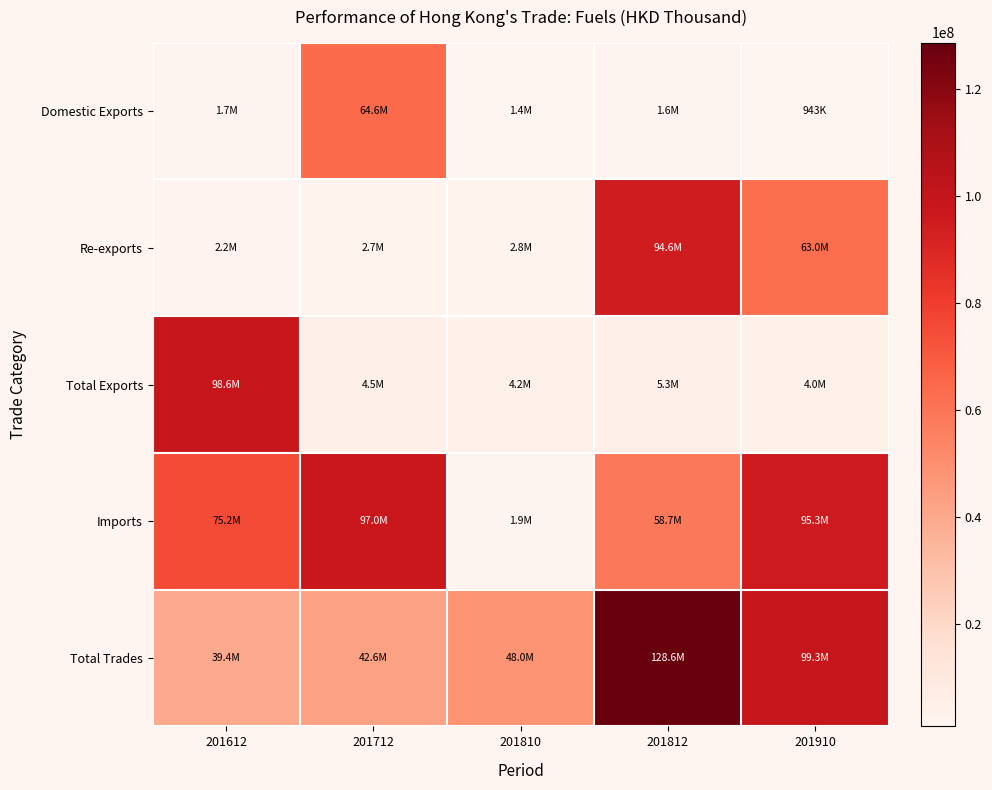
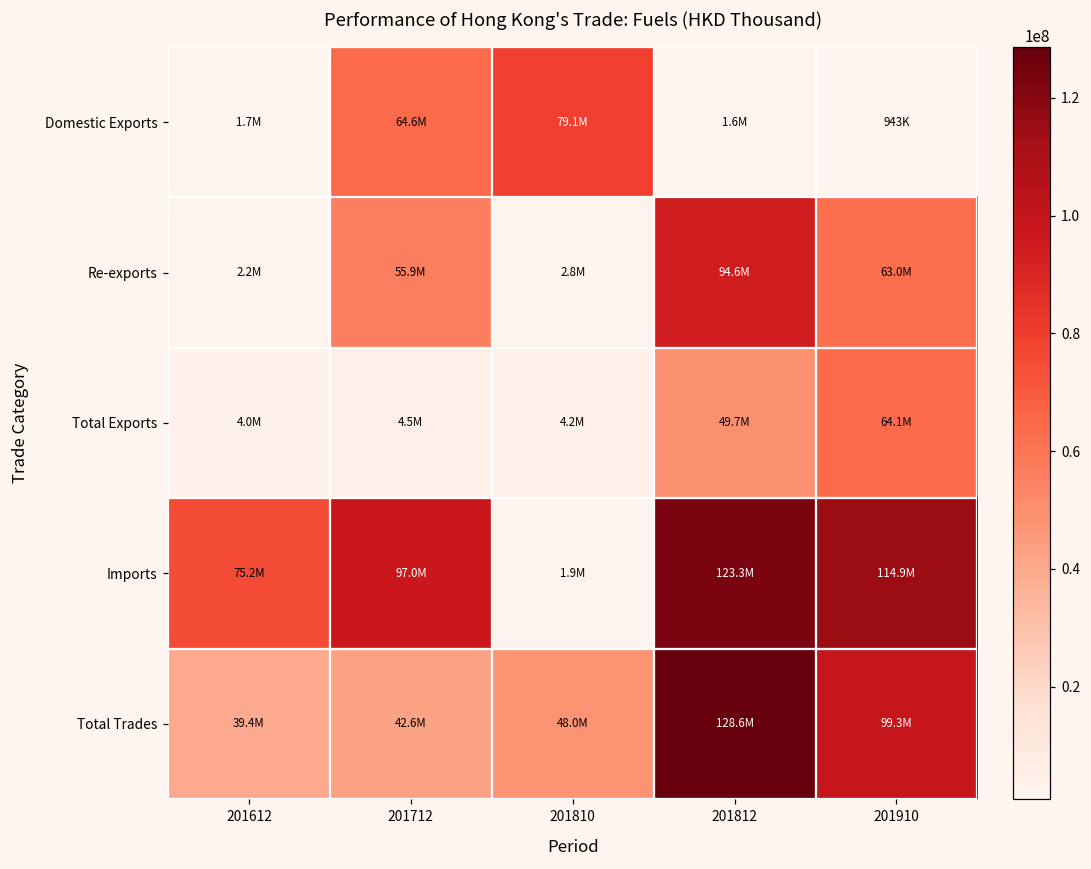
  {
    "Domestic Exports": {
      "201612": "1.7M",
      "201712": "64.6M",
-     "201810": "1.4M",
+     "201810": "79.1M",
      "201812": "1.6M",
      "201910": "943K"
    },
    "Re-exports": {
      "201612": "2.2M",
-     "201712": "2.7M",
+     "201712": "55.9M",
      "201810": "2.8M",
      "201812": "94.6M",
      "201910": "63.0M"
    },
    "Total Exports": {
-     "201612": "98.6M",
+     "201612": "4.0M",
      "201712": "4.5M",
      "201810": "4.2M",
-     "201812": "5.3M",
-     "201910": "4.0M"
+     "201812": "49.7M",
+     "201910": "64.1M"
    },
    "Imports": {
      "201612": "75.2M",
      "201712": "97.0M",
      "201810": "1.9M",
-     "201812": "58.7M",
-     "201910": "95.3M"
+     "201812": "123.3M",
+     "201910": "114.9M"
    },
    "Total Trades": {
      "201612": "39.4M",
      "201712": "42.6M",
      "201810": "48.0M",
      "201812": "128.6M",
      "201910": "99.3M"
    }
  }
